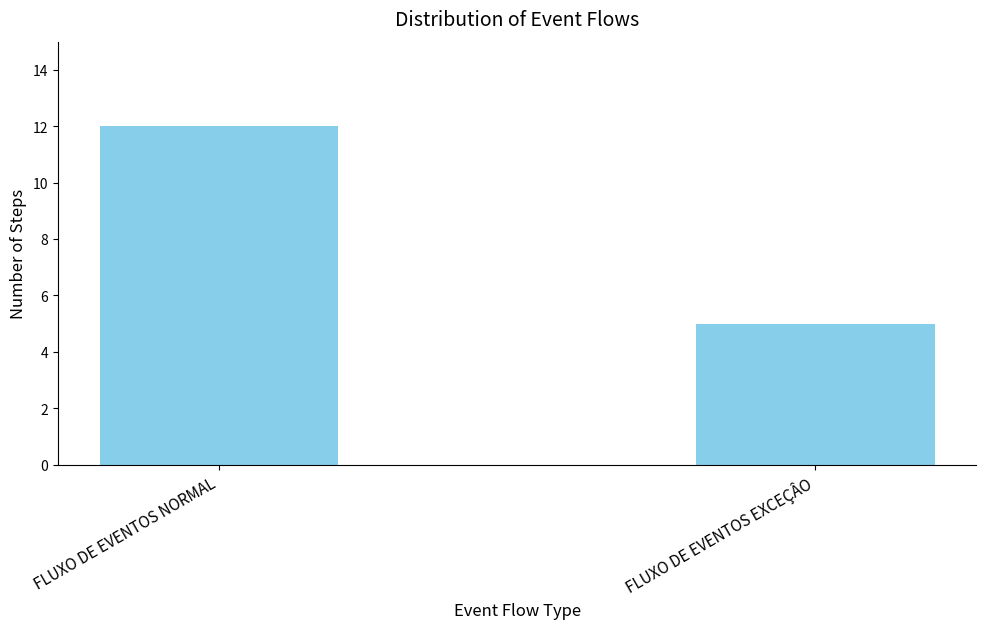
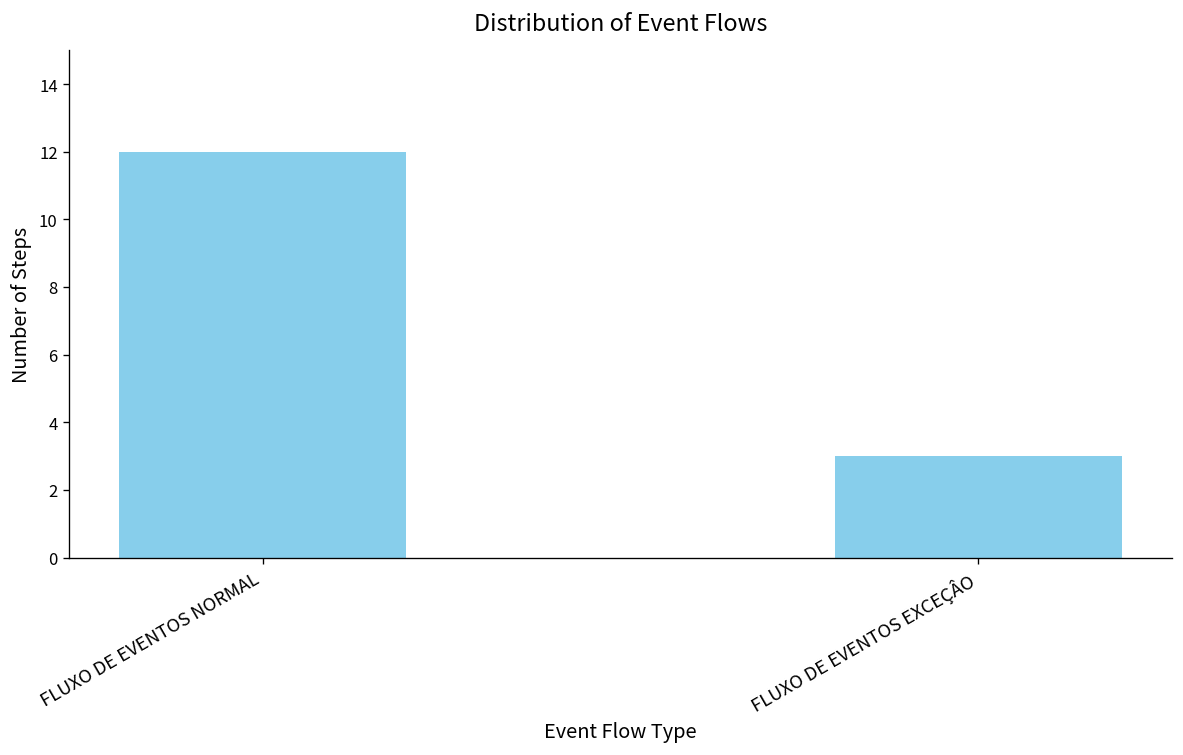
  {
    "FLUXO DE EVENTOS NORMAL": 12,
-   "FLUXO DE EVENTOS EXCEÇÂO": 5
+   "FLUXO DE EVENTOS EXCEÇÂO": 3
  }
